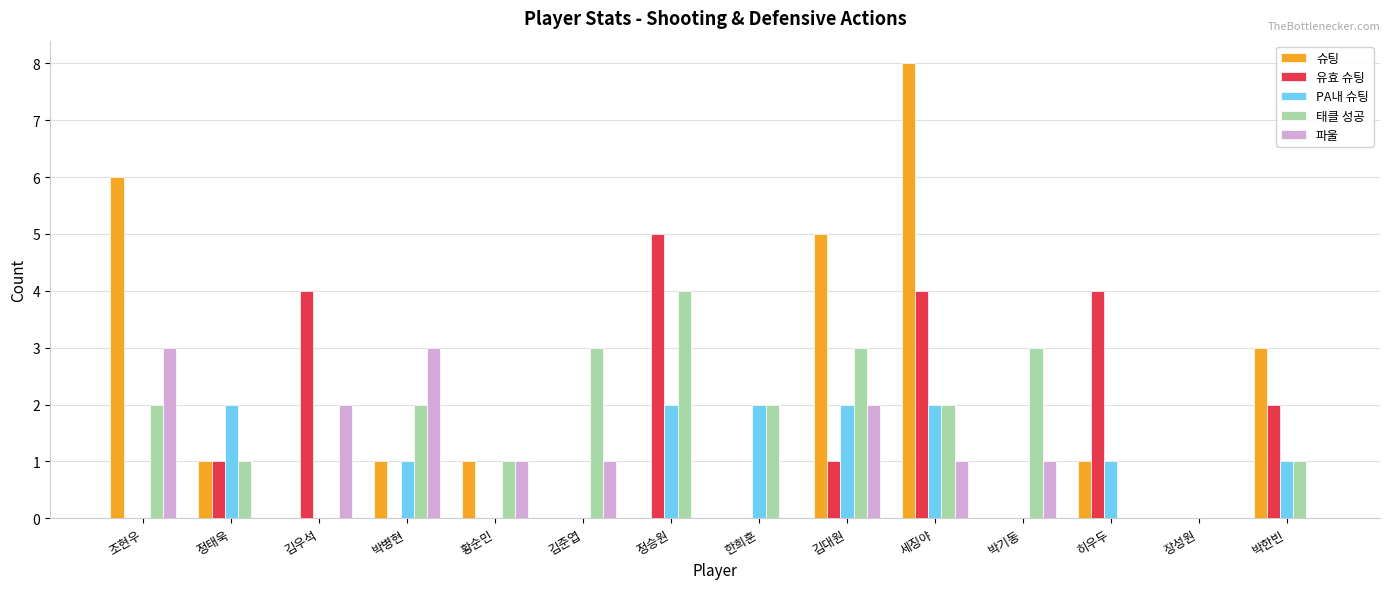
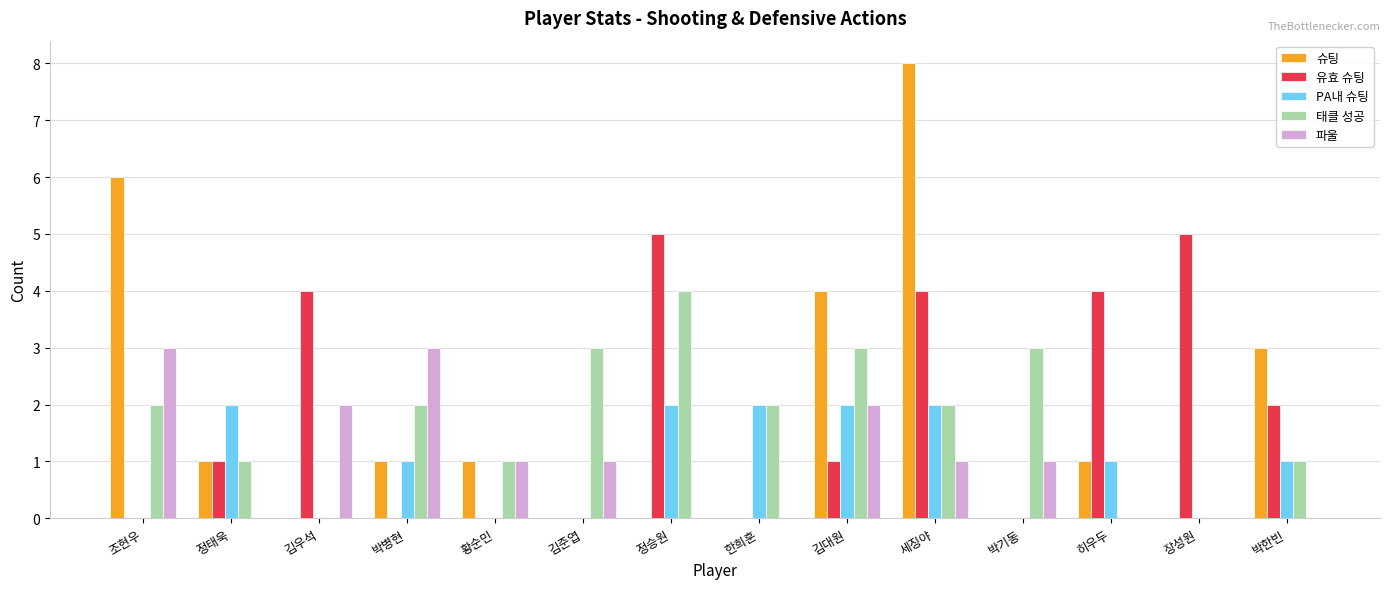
  {
    "슈팅": {
      "조현우": 6,
      "정태욱": 1,
      "김우석": 0,
      "박병현": 1,
      "황순민": 1,
      "김준엽": 0,
      "정승원": 0,
      "한희훈": 0,
-     "김대원": 5,
+     "김대원": 4,
      "세징야": 8,
      "박기동": 0,
      "히우두": 1,
      "장성원": 0,
      "박한빈": 3
    },
    "유효 슈팅": {
      "조현우": 0,
      "정태욱": 1,
      "김우석": 4,
      "박병현": 0,
      "황순민": 0,
      "김준엽": 0,
      "정승원": 5,
      "한희훈": 0,
      "김대원": 1,
      "세징야": 4,
      "박기동": 0,
      "히우두": 4,
-     "장성원": 0,
+     "장성원": 5,
      "박한빈": 2
    },
    "PA내 슈팅": {
      "조현우": 0,
      "정태욱": 2,
      "김우석": 0,
      "박병현": 1,
      "황순민": 0,
      "김준엽": 0,
      "정승원": 2,
      "한희훈": 2,
      "김대원": 2,
      "세징야": 2,
      "박기동": 0,
      "히우두": 1,
      "장성원": 0,
      "박한빈": 1
    },
    "태클 성공": {
      "조현우": 2,
      "정태욱": 1,
      "김우석": 0,
      "박병현": 2,
      "황순민": 1,
      "김준엽": 3,
      "정승원": 4,
      "한희훈": 2,
      "김대원": 3,
      "세징야": 2,
      "박기동": 3,
      "히우두": 0,
      "장성원": 0,
      "박한빈": 1
    },
    "파울": {
      "조현우": 3,
      "정태욱": 0,
      "김우석": 2,
      "박병현": 3,
      "황순민": 1,
      "김준엽": 1,
      "정승원": 0,
      "한희훈": 0,
      "김대원": 2,
      "세징야": 1,
      "박기동": 1,
      "히우두": 0,
      "장성원": 0,
      "박한빈": 0
    }
  }
